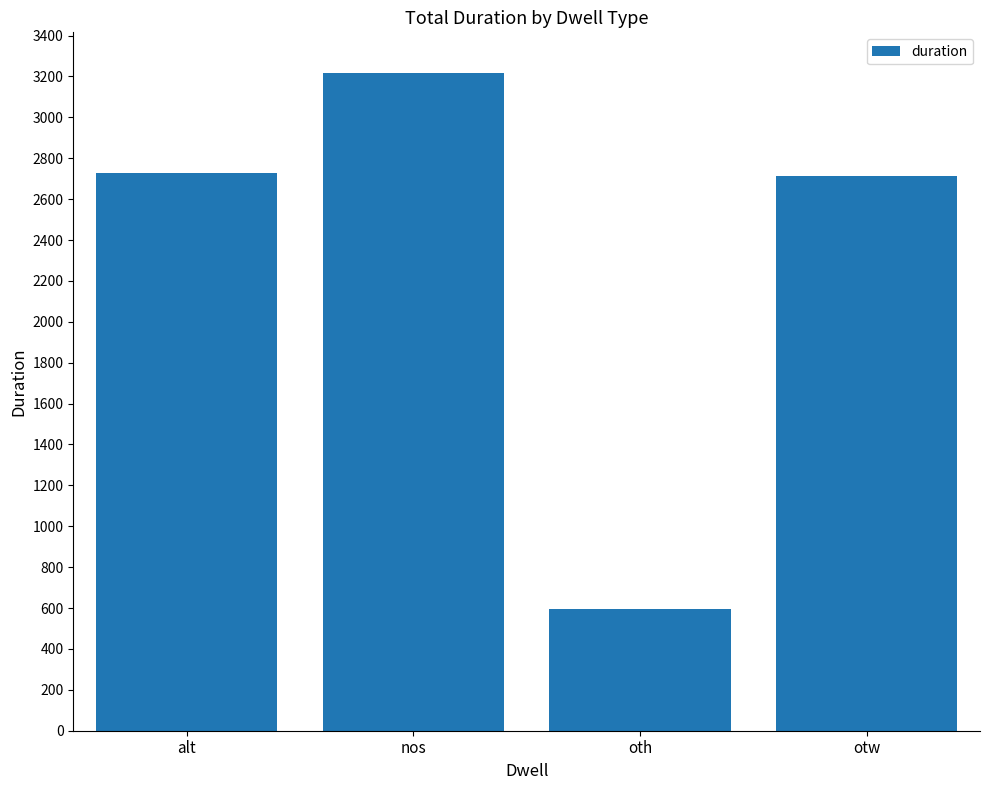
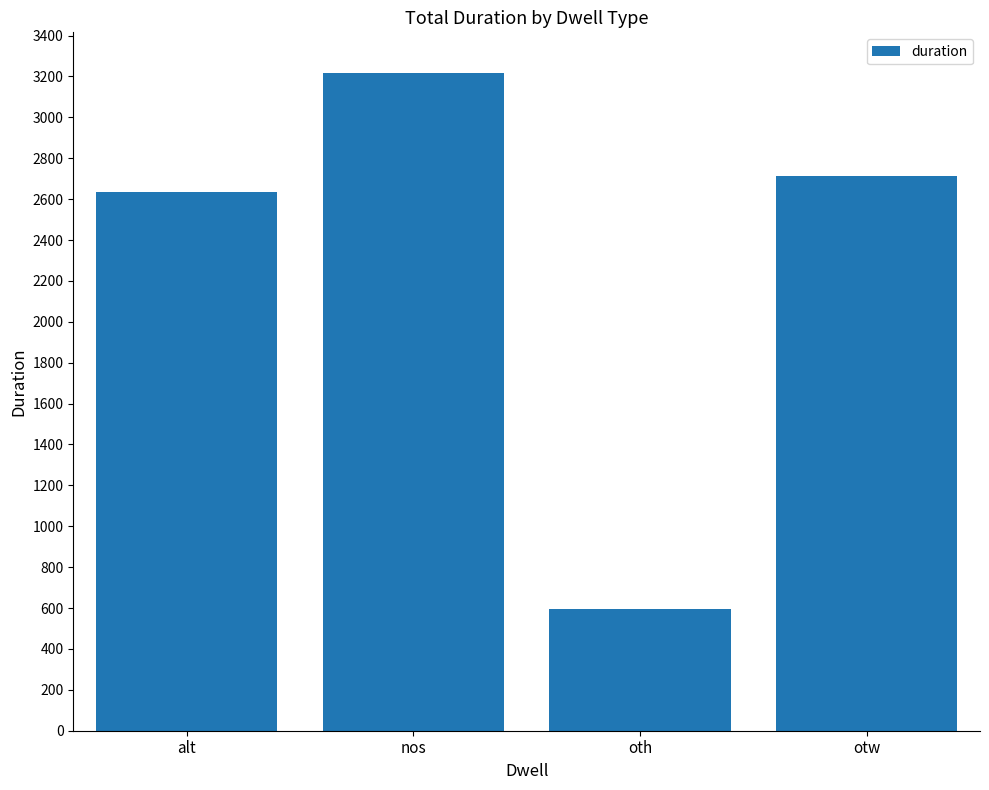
  {
-   "alt": 2730,
+   "alt": 2640,
    "nos": 3220,
    "oth": 600,
    "otw": 2720
  }
